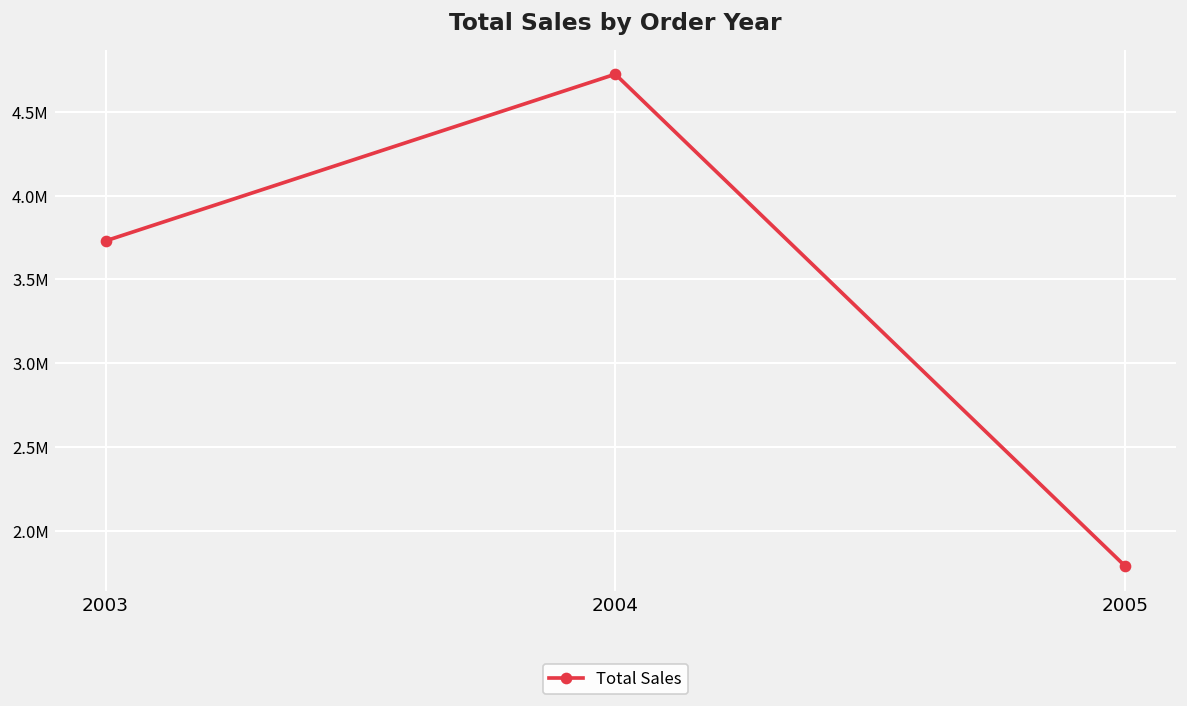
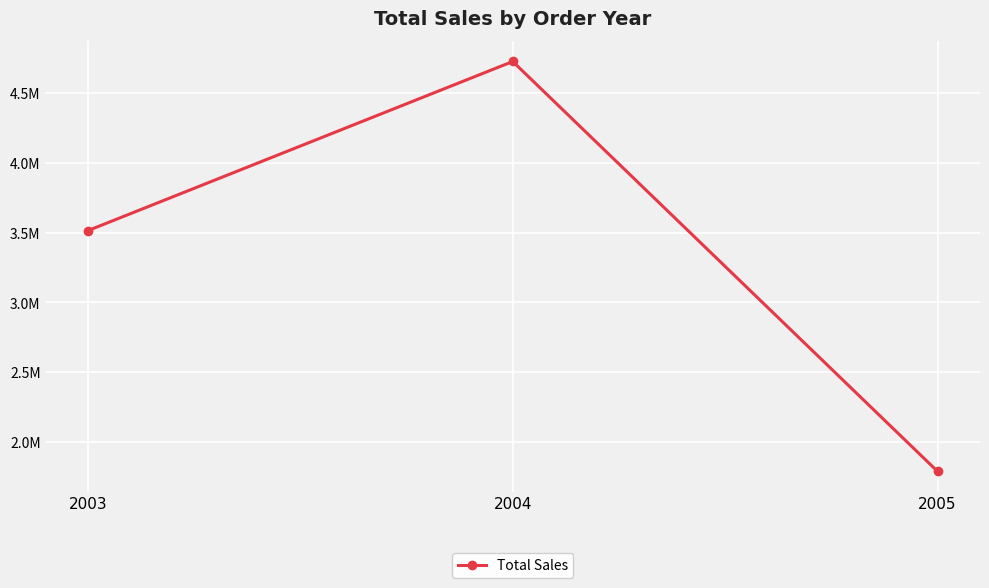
  {
-   "2003": 3730000,
+   "2003": 3510000,
    "2004": 4720000,
    "2005": 1790000
  }
